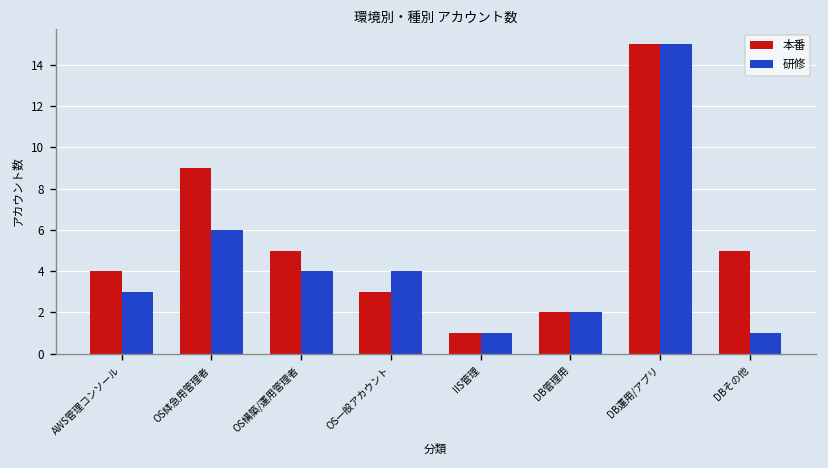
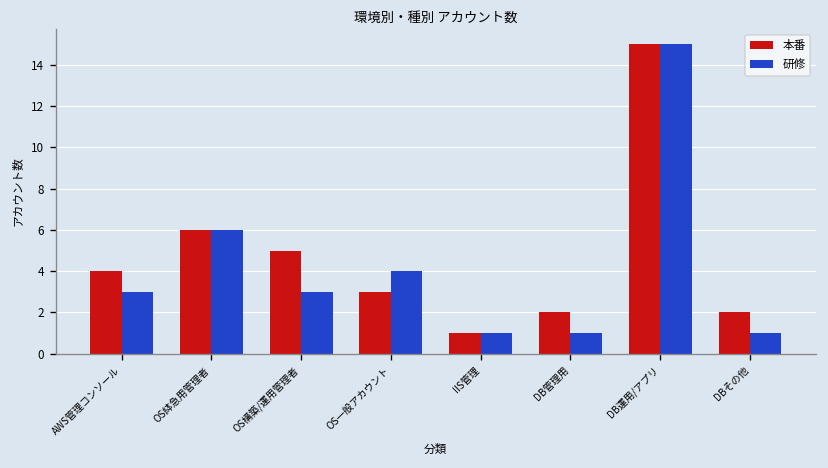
  {
    "本番": {
      "AWS管理コンソール": 4,
-     "OS絊急用管理者": 9,
+     "OS絊急用管理者": 6,
      "OS構築/運用管理者": 5,
      "OS一般アカウント": 3,
      "IIS管理": 1,
      "DB管理用": 2,
      "DB運用/アプリ": 15,
-     "DBその他": 5
+     "DBその他": 2
    },
    "研修": {
      "AWS管理コンソール": 3,
      "OS絊急用管理者": 6,
-     "OS構築/運用管理者": 4,
+     "OS構築/運用管理者": 3,
      "OS一般アカウント": 4,
      "IIS管理": 1,
-     "DB管理用": 2,
+     "DB管理用": 1,
      "DB運用/アプリ": 15,
      "DBその他": 1
    }
  }
